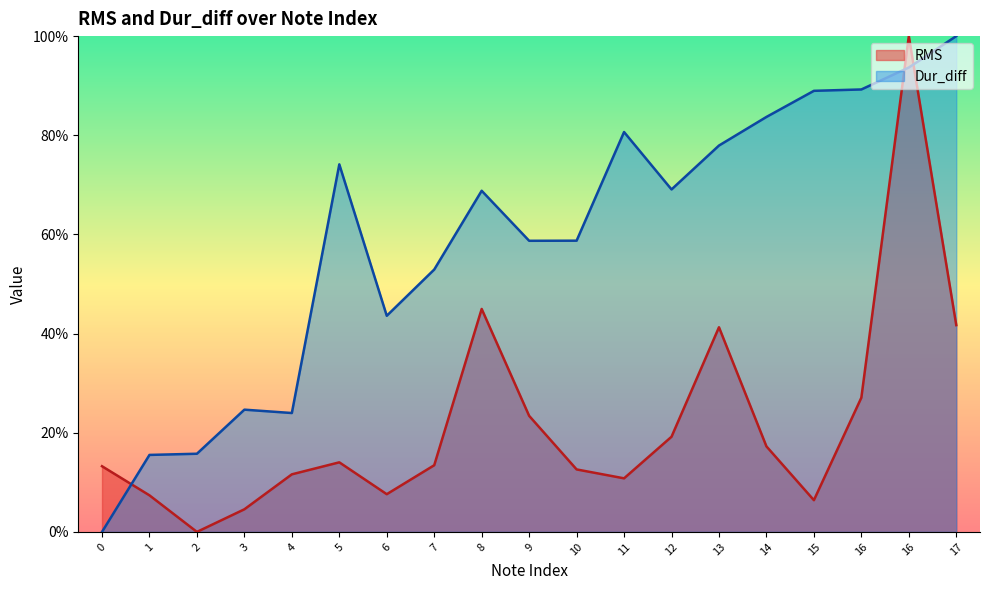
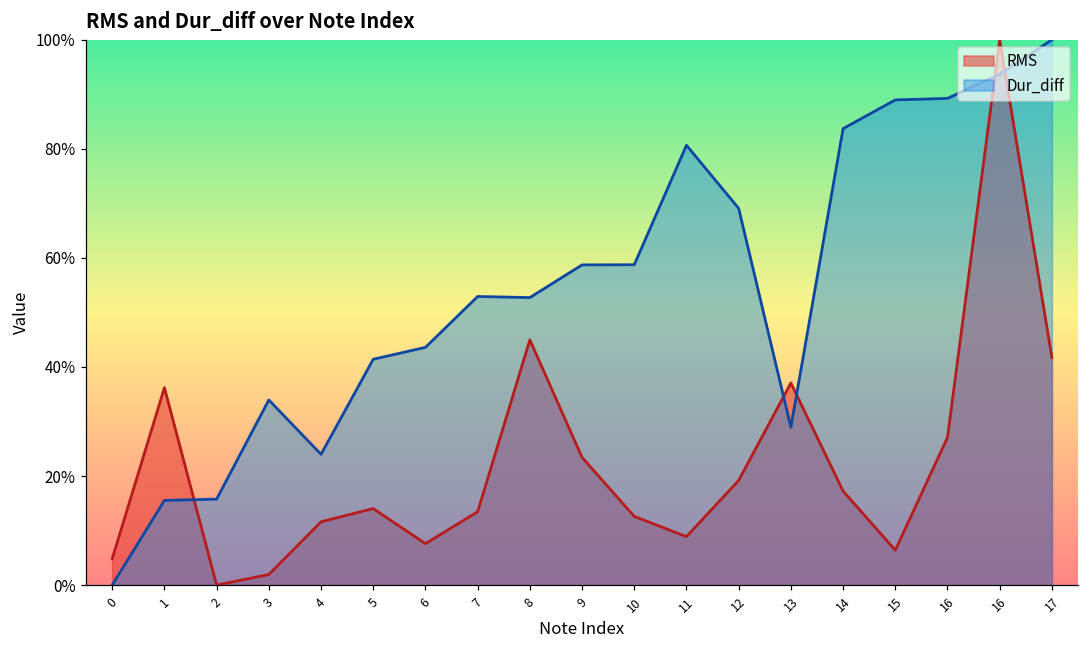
  {
    "RMS": {
-     "0": "13%",
-     "1": "7%",
+     "0": "5%",
+     "1": "36%",
      "2": "0%",
-     "3": "5%",
+     "3": "2%",
      "4": "12%",
      "5": "14%",
      "6": "8%",
      "7": "13%",
      "8": "45%",
      "9": "23%",
      "10": "13%",
-     "11": "11%",
+     "11": "9%",
      "12": "19%",
-     "13": "41%",
+     "13": "37%",
      "14": "17%",
      "15": "6%",
      "17": "42%"
    },
    "Dur_diff": {
      "0": "0%",
      "1": "16%",
      "2": "16%",
-     "3": "25%",
+     "3": "34%",
      "4": "24%",
-     "5": "74%",
+     "5": "41%",
      "6": "44%",
      "7": "53%",
-     "8": "69%",
+     "8": "53%",
      "9": "59%",
      "10": "59%",
      "11": "81%",
      "12": "69%",
-     "13": "78%",
+     "13": "29%",
      "14": "84%",
      "15": "89%",
      "17": "100%"
    }
  }
